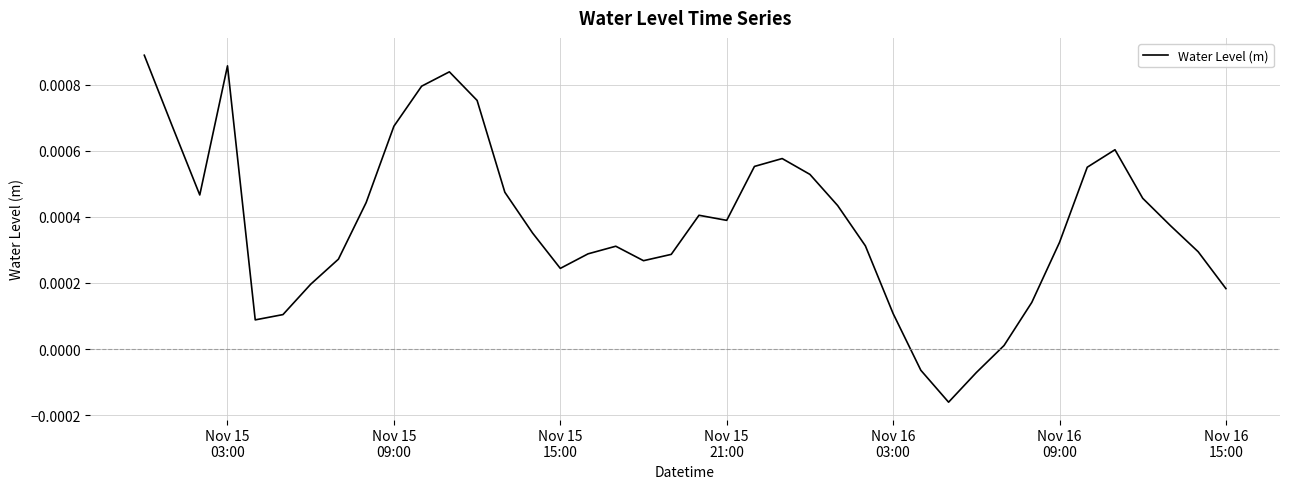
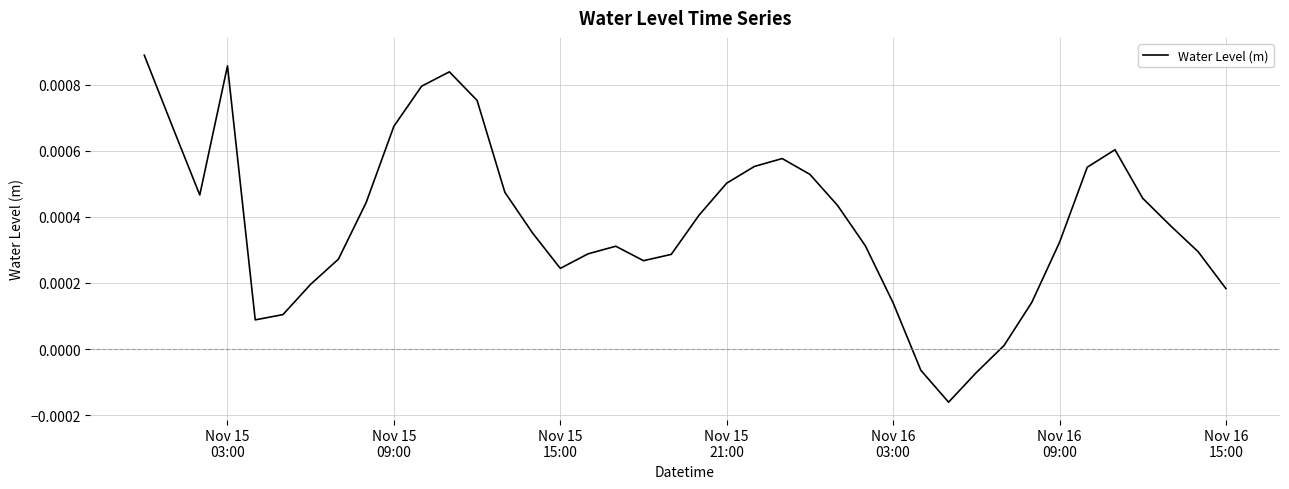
  {
    "Nov 15 03:00": 0.00086,
    "Nov 15 09:00": 0.00067,
    "Nov 15 15:00": 0.00024,
-   "Nov 15 21:00": 0.00039,
-   "Nov 16 03:00": 0.00011,
+   "Nov 15 21:00": 0.00050,
+   "Nov 16 03:00": 0.00014,
    "Nov 16 09:00": 0.00032,
    "Nov 16 15:00": 0.00018
  }
